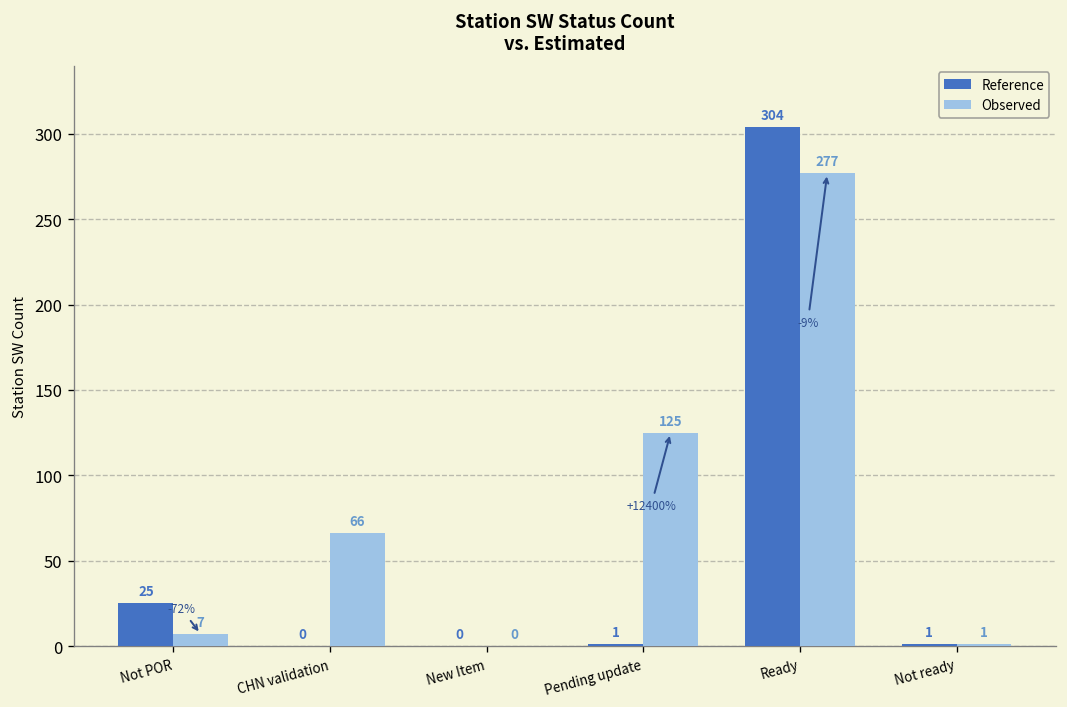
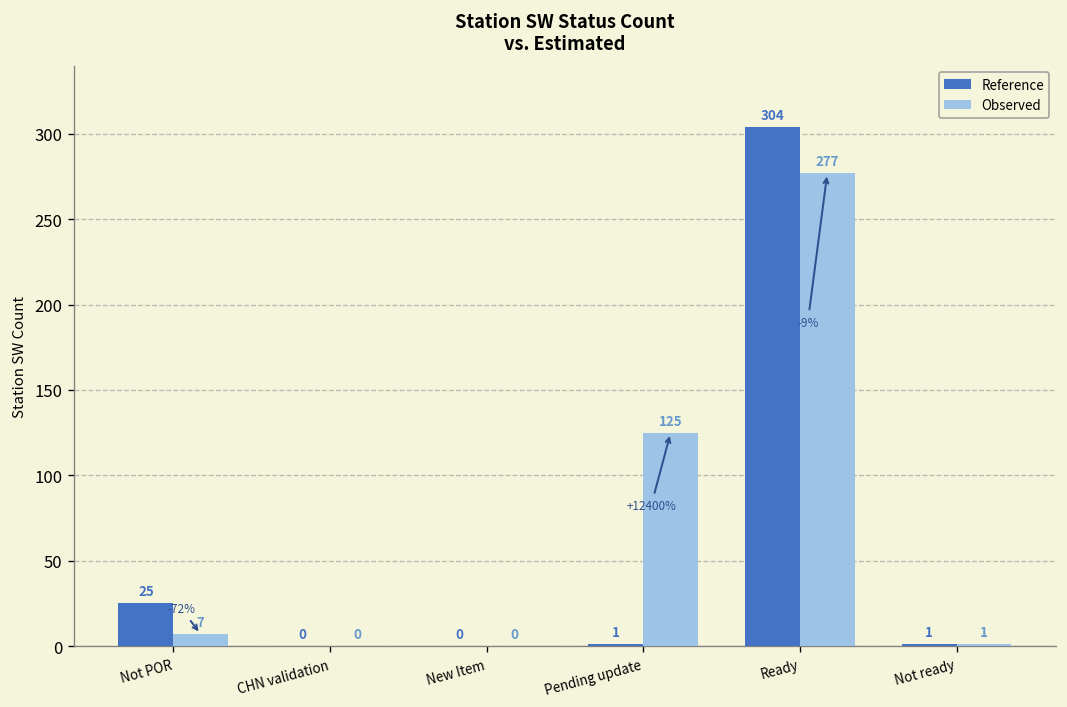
  {
    "Reference": {
      "Not POR": 25,
      "CHN validation": 0,
      "New Item": 0,
      "Pending update": 1,
      "Ready": 304,
      "Not ready": 1
    },
    "Observed": {
      "Not POR": 7,
-     "CHN validation": 66,
+     "CHN validation": 0,
      "New Item": 0,
      "Pending update": 125,
      "Ready": 277,
      "Not ready": 1
    }
  }
